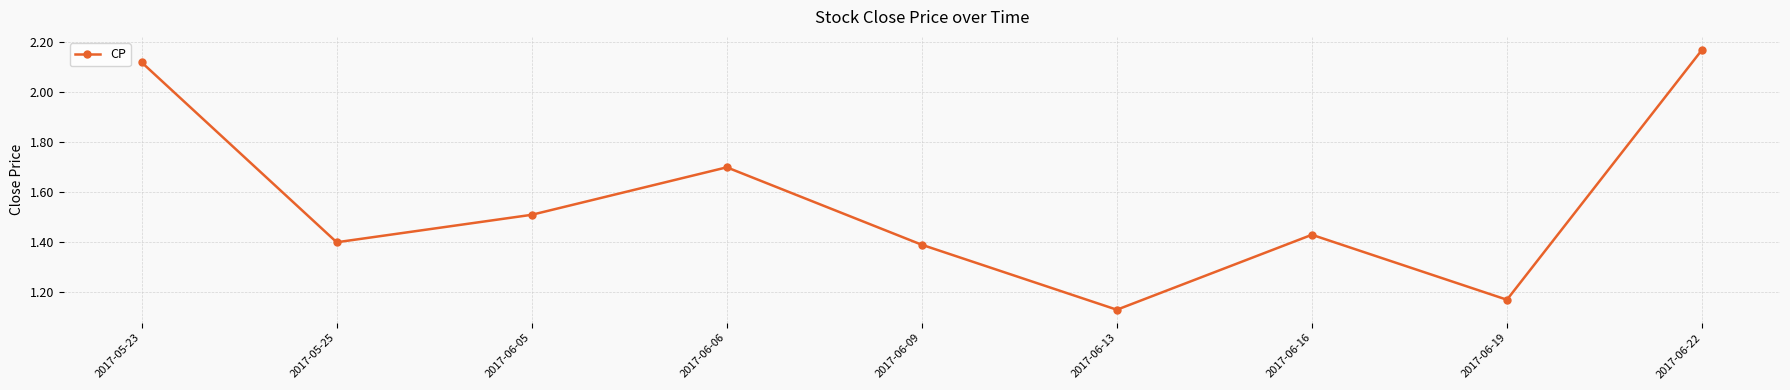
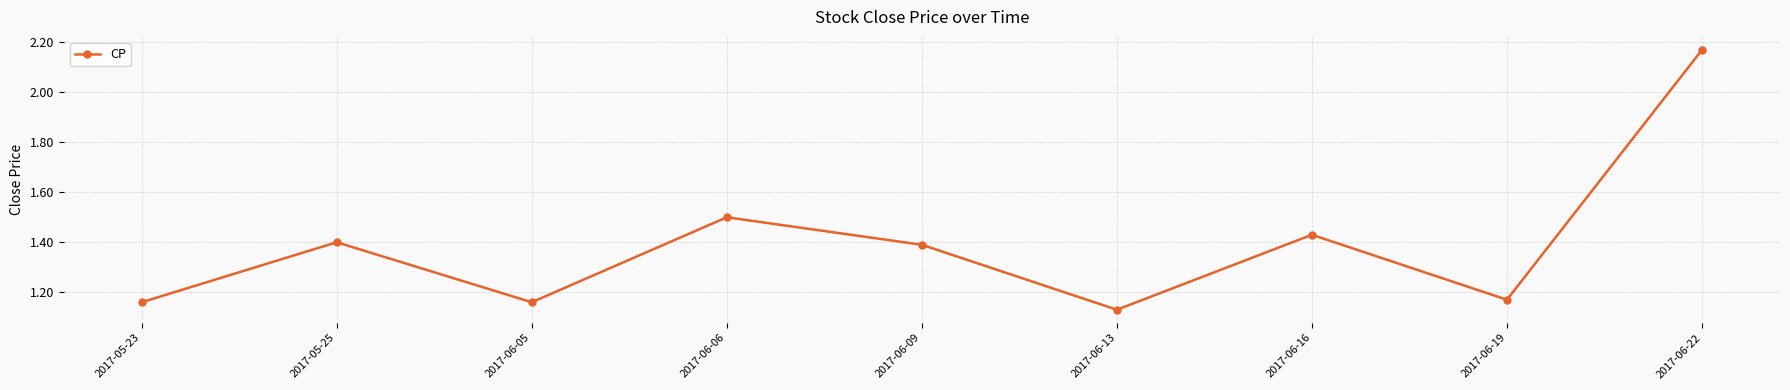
  {
-   "2017-05-23": 2.12,
+   "2017-05-23": 1.16,
    "2017-05-25": 1.40,
-   "2017-06-05": 1.51,
-   "2017-06-06": 1.7,
+   "2017-06-05": 1.16,
+   "2017-06-06": 1.5,
    "2017-06-09": 1.39,
    "2017-06-13": 1.13,
    "2017-06-16": 1.43,
    "2017-06-19": 1.17,
    "2017-06-22": 2.17
  }
